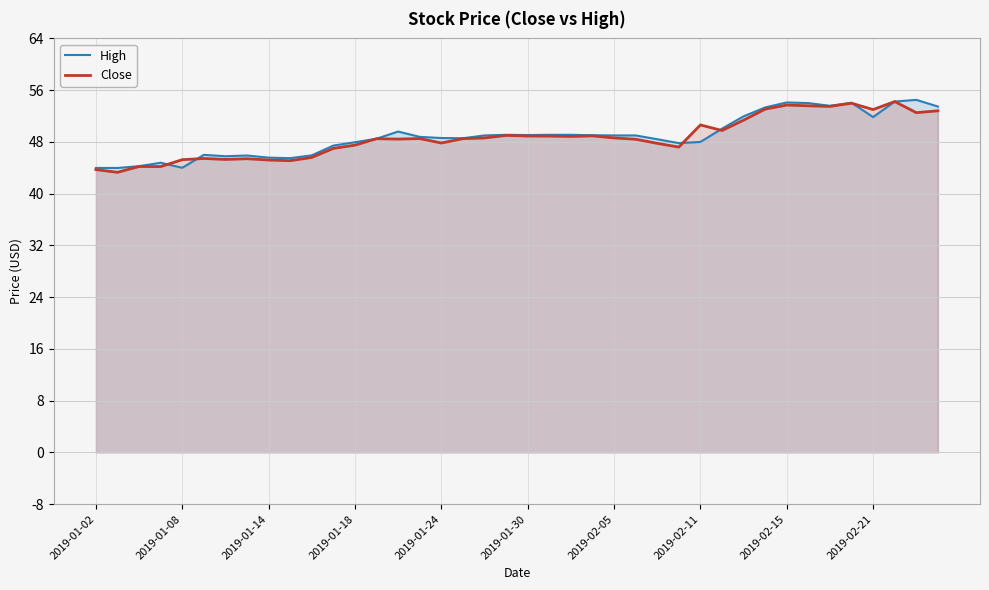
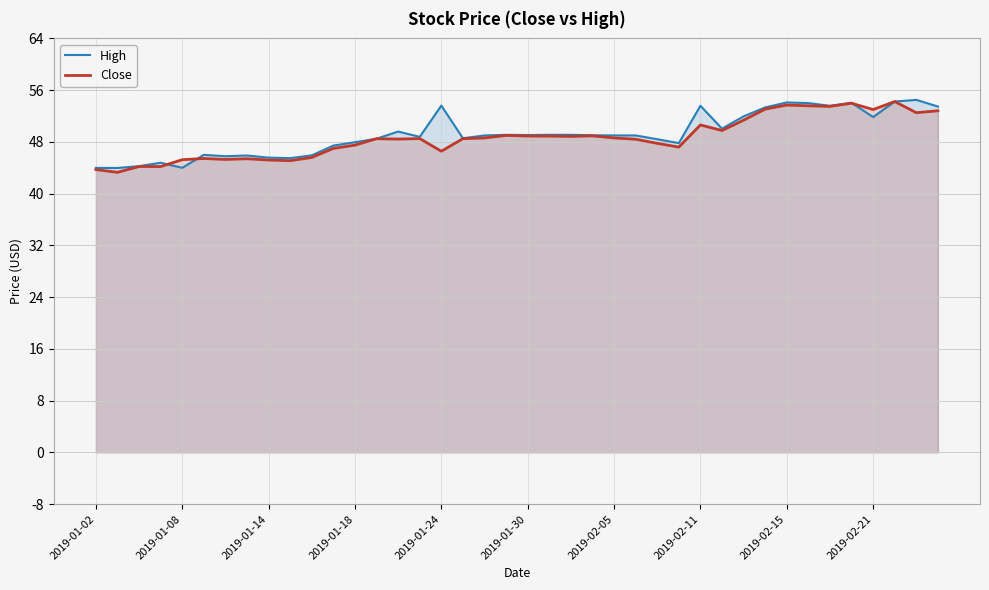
  {
    "High": {
      "2019-01-08": 44,
      "2019-01-18": 48,
-     "2019-01-24": 49,
-     "2019-02-11": 48,
+     "2019-01-24": 54,
+     "2019-02-11": 54,
      "2019-02-15": 54,
      "2019-02-21": 52
    },
    "Close": {
      "2019-01-08": 45,
      "2019-01-18": 48,
-     "2019-01-24": 48,
+     "2019-01-24": 47,
      "2019-02-11": 51,
      "2019-02-15": 54,
      "2019-02-21": 53
    }
  }
